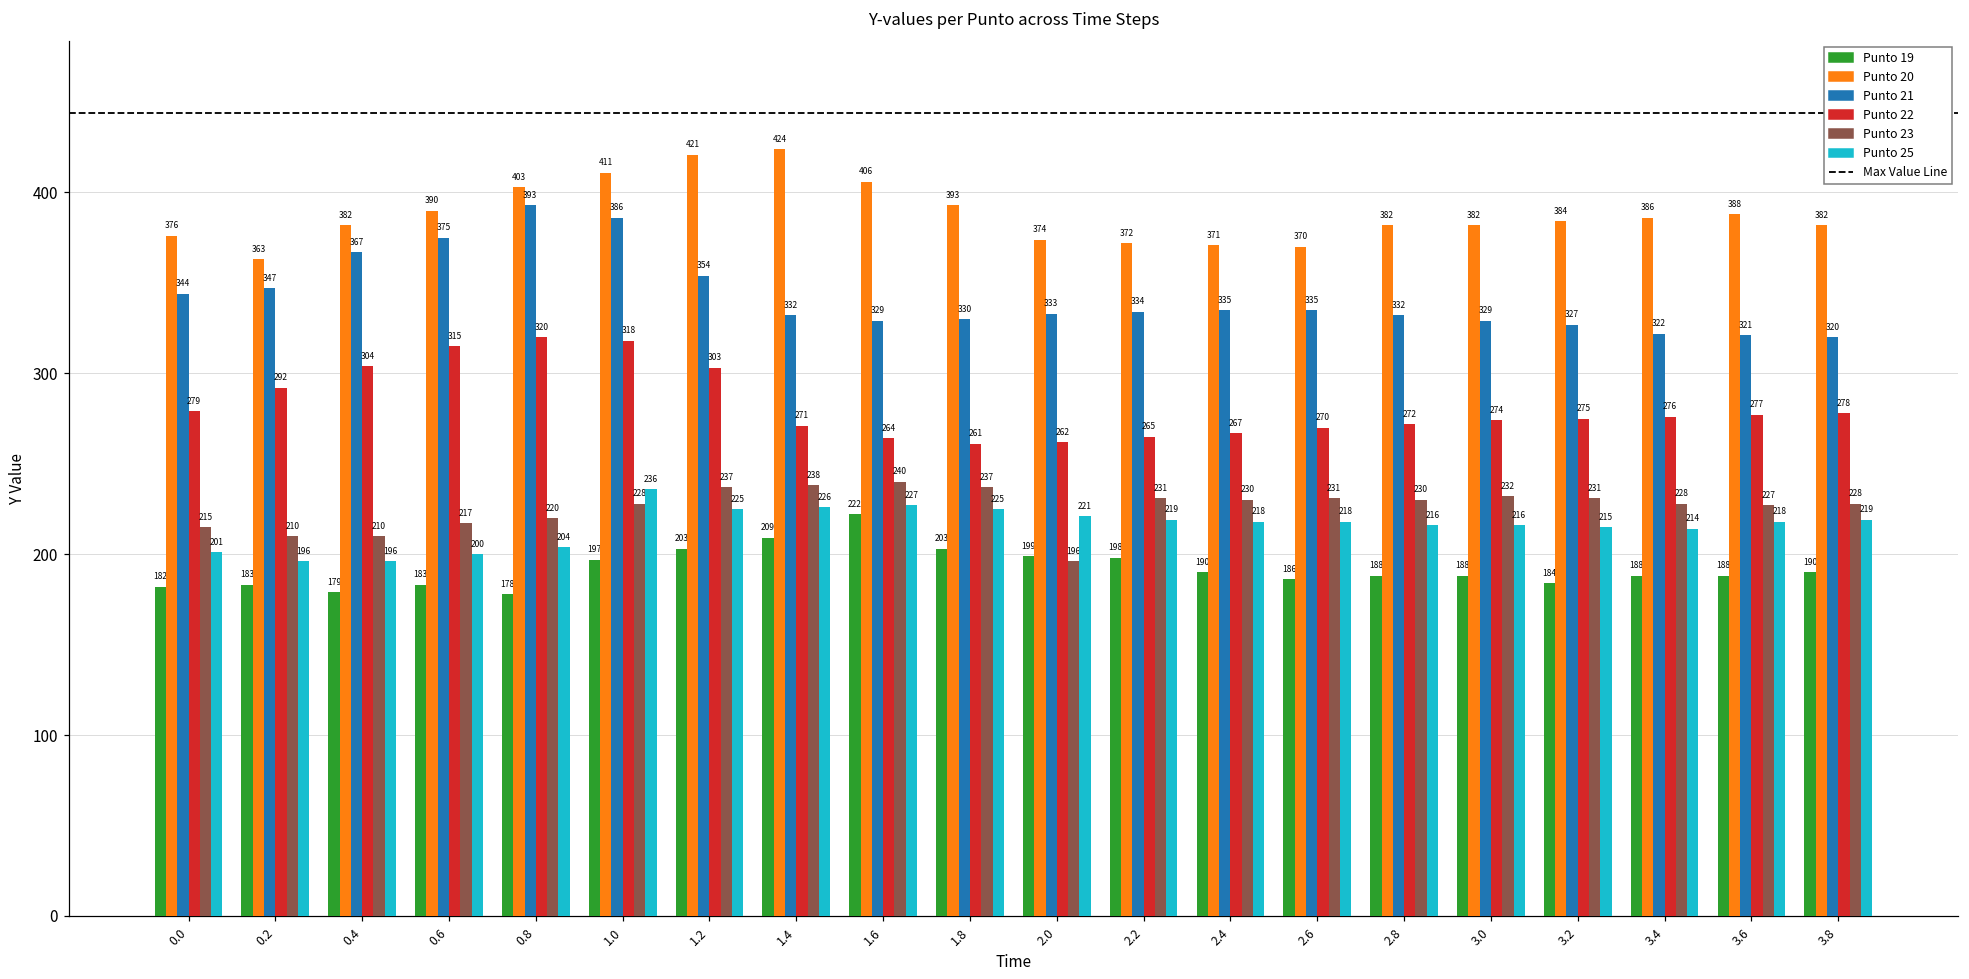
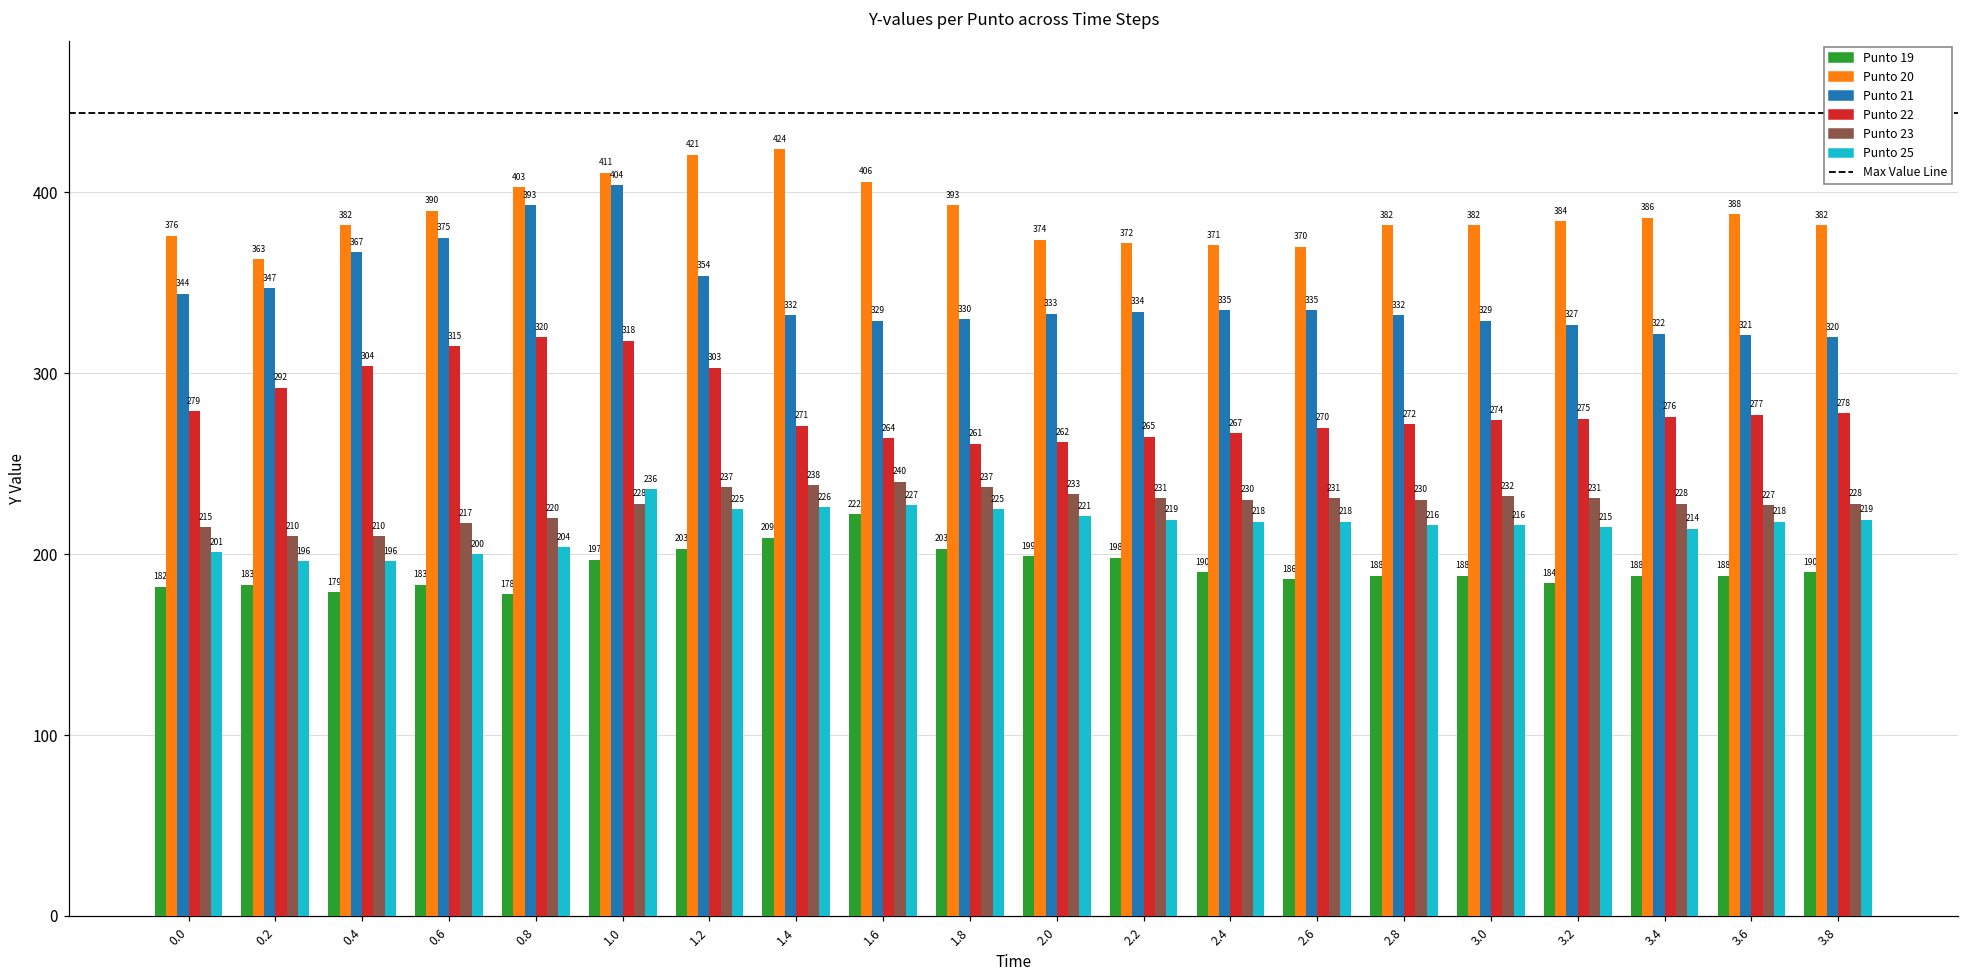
  {
    "Punto 19": {
      "0.0": 182,
      "0.2": 183,
      "0.4": 179,
      "0.6": 183,
      "0.8": 178,
      "1.0": 197,
      "1.2": 203,
      "1.4": 209,
      "1.6": 222,
      "1.8": 203,
      "2.0": 199,
      "2.2": 198,
      "2.4": 190,
      "2.6": 186,
      "2.8": 188,
      "3.0": 188,
      "3.2": 184,
      "3.4": 188,
      "3.6": 188,
      "3.8": 190
    },
    "Punto 20": {
      "0.0": 376,
      "0.2": 363,
      "0.4": 382,
      "0.6": 390,
      "0.8": 403,
      "1.0": 411,
      "1.2": 421,
      "1.4": 424,
      "1.6": 406,
      "1.8": 393,
      "2.0": 374,
      "2.2": 372,
      "2.4": 371,
      "2.6": 370,
      "2.8": 382,
      "3.0": 382,
      "3.2": 384,
      "3.4": 386,
      "3.6": 388,
      "3.8": 382
    },
    "Punto 21": {
      "0.0": 344,
      "0.2": 347,
      "0.4": 367,
      "0.6": 375,
      "0.8": 393,
-     "1.0": 386,
+     "1.0": 404,
      "1.2": 354,
      "1.4": 332,
      "1.6": 329,
      "1.8": 330,
      "2.0": 333,
      "2.2": 334,
      "2.4": 335,
      "2.6": 335,
      "2.8": 332,
      "3.0": 329,
      "3.2": 327,
      "3.4": 322,
      "3.6": 321,
      "3.8": 320
    },
    "Punto 22": {
      "0.0": 279,
      "0.2": 292,
      "0.4": 304,
      "0.6": 315,
      "0.8": 320,
      "1.0": 318,
      "1.2": 303,
      "1.4": 271,
      "1.6": 264,
      "1.8": 261,
      "2.0": 262,
      "2.2": 265,
      "2.4": 267,
      "2.6": 270,
      "2.8": 272,
      "3.0": 274,
      "3.2": 275,
      "3.4": 276,
      "3.6": 277,
      "3.8": 278
    },
    "Punto 23": {
      "0.0": 215,
      "0.2": 210,
      "0.4": 210,
      "0.6": 217,
      "0.8": 220,
      "1.0": 228,
      "1.2": 237,
      "1.4": 238,
      "1.6": 240,
      "1.8": 237,
-     "2.0": 196,
+     "2.0": 233,
      "2.2": 231,
      "2.4": 230,
      "2.6": 231,
      "2.8": 230,
      "3.0": 232,
      "3.2": 231,
      "3.4": 228,
      "3.6": 227,
      "3.8": 228
    },
    "Punto 25": {
      "0.0": 201,
      "0.2": 196,
      "0.4": 196,
      "0.6": 200,
      "0.8": 204,
      "1.0": 236,
      "1.2": 225,
      "1.4": 226,
      "1.6": 227,
      "1.8": 225,
      "2.0": 221,
      "2.2": 219,
      "2.4": 218,
      "2.6": 218,
      "2.8": 216,
      "3.0": 216,
      "3.2": 215,
      "3.4": 214,
      "3.6": 218,
      "3.8": 219
    }
  }
